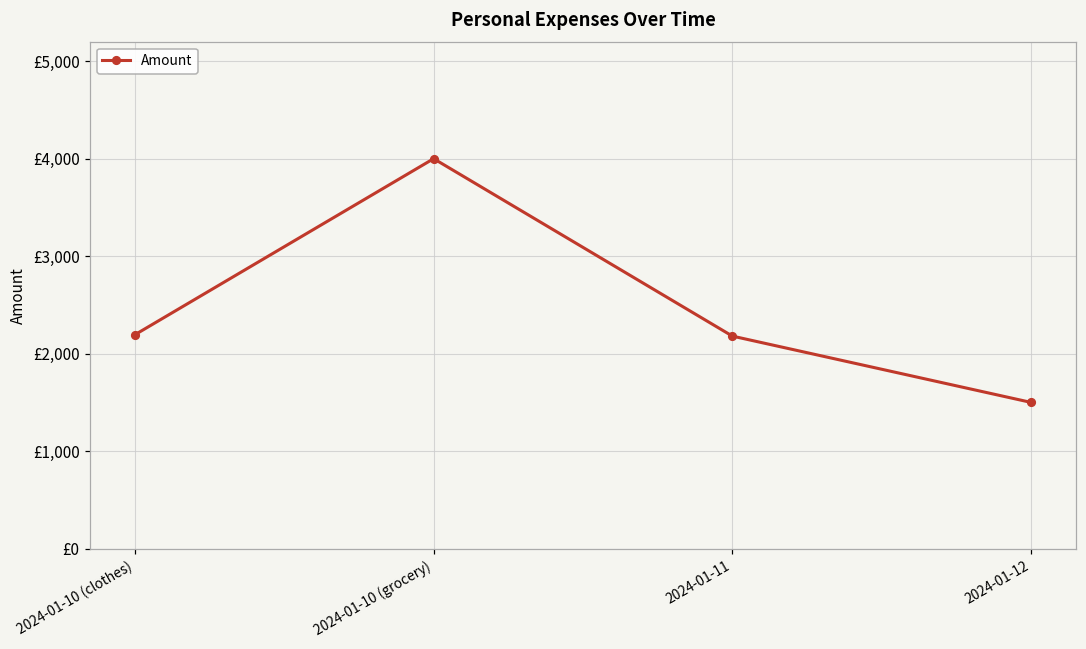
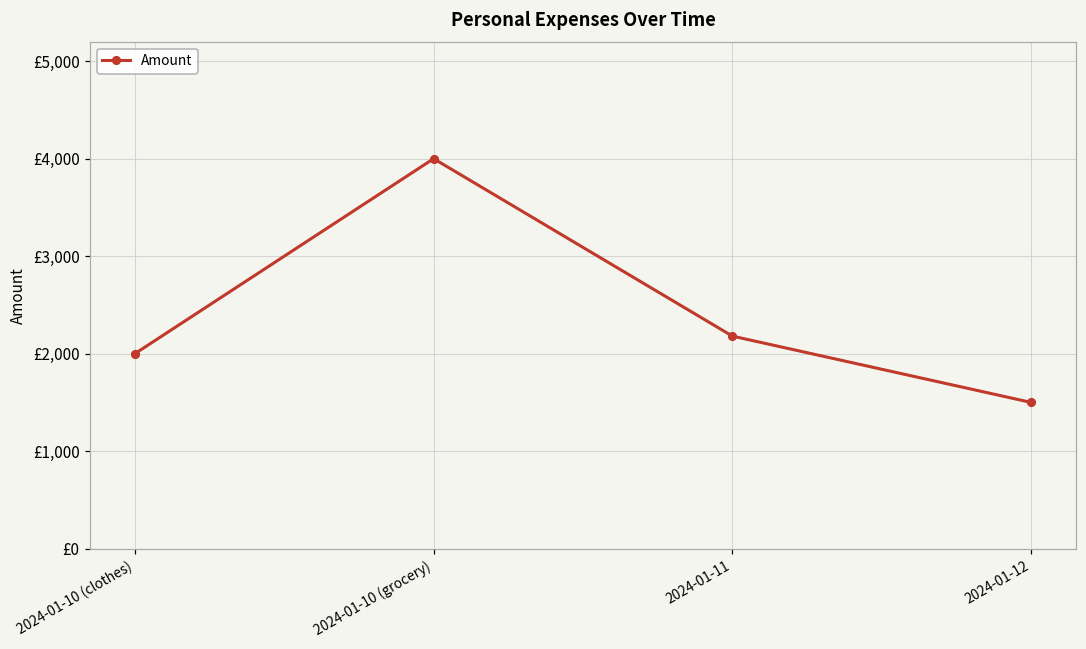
  {
-   "2024-01-10 (clothes)": "£2,200",
+   "2024-01-10 (clothes)": "£2,000",
    "2024-01-10 (grocery)": "£4,000",
    "2024-01-11": "£2,200",
    "2024-01-12": "£1,500"
  }
